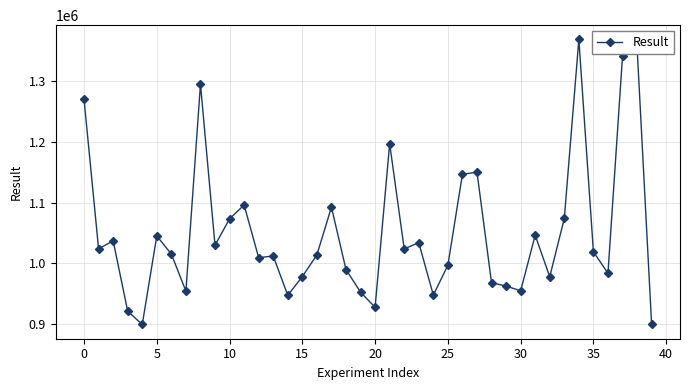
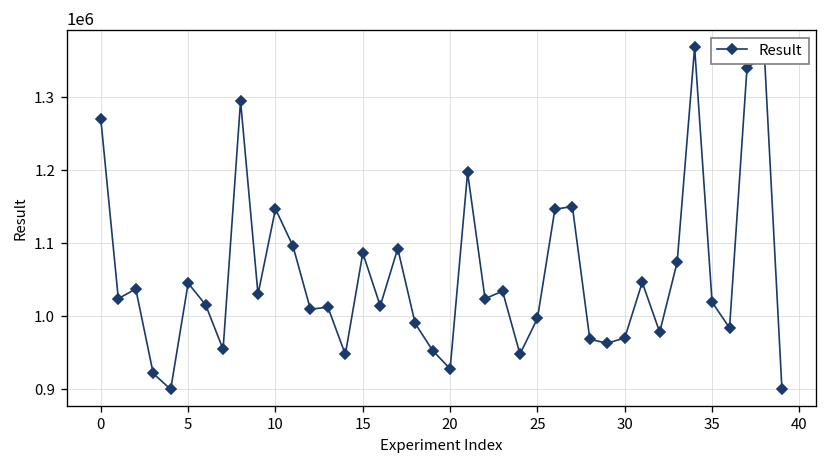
  {
    "0": 1270000,
    "5": 1050000,
-   "10": 1070000,
-   "15": 980000,
+   "10": 1150000,
+   "15": 1090000,
    "20": 930000,
    "25": 1000000,
-   "30": 950000,
+   "30": 970000,
    "35": 1020000
  }
